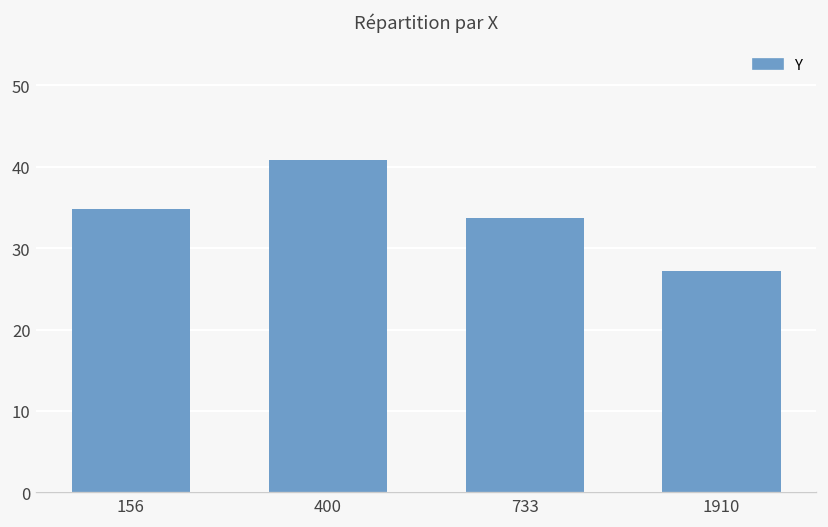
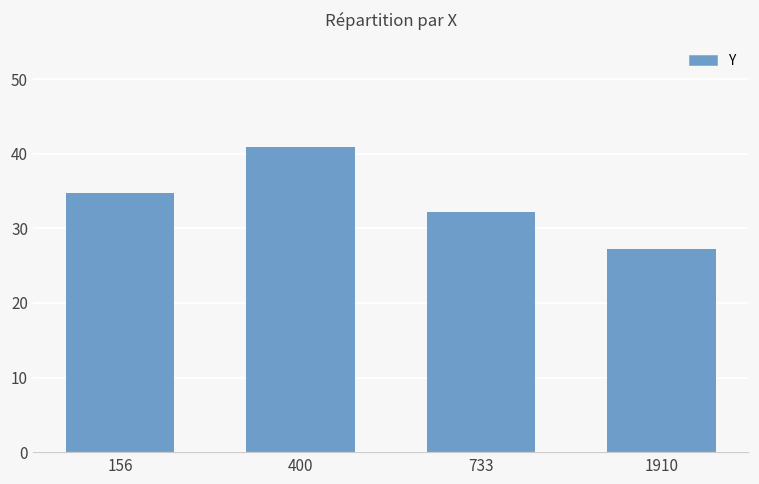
  {
    "156": 35,
    "400": 41,
-   "733": 34,
+   "733": 32,
    "1910": 27
  }
